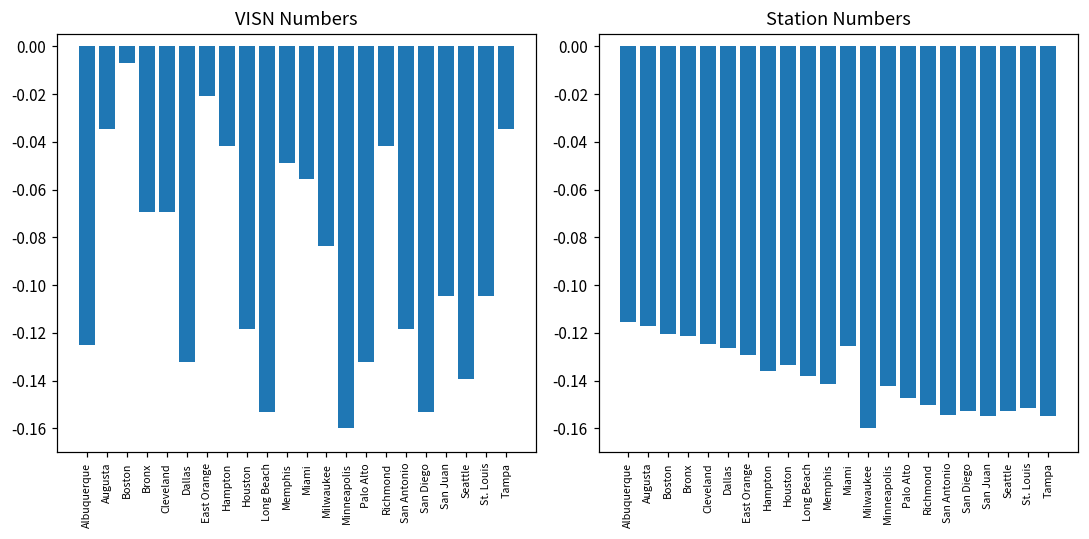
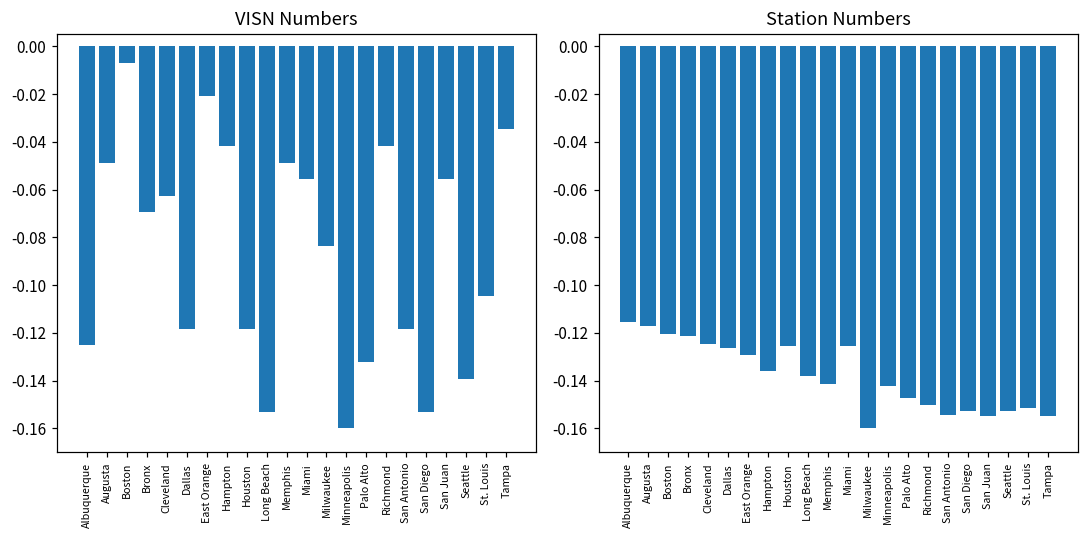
  {
    "VISN Numbers": {
      "Albuquerque": -0.125,
-     "Augusta": -0.035,
+     "Augusta": -0.049,
      "Boston": -0.007,
      "Bronx": -0.070,
-     "Cleveland": -0.070,
-     "Dallas": -0.132,
+     "Cleveland": -0.063,
+     "Dallas": -0.118,
      "East Orange": -0.021,
      "Hampton": -0.042,
      "Houston": -0.118,
      "Long Beach": -0.153,
      "Memphis": -0.049,
      "Miami": -0.056,
      "Milwaukee": -0.083,
      "Minneapolis": -0.160,
      "Palo Alto": -0.132,
      "Richmond": -0.042,
      "San Antonio": -0.118,
      "San Diego": -0.153,
-     "San Juan": -0.104,
+     "San Juan": -0.056,
      "Seattle": -0.139,
      "St. Louis": -0.104,
      "Tampa": -0.035
    },
    "Station Numbers": {
      "Albuquerque": -0.115,
      "Augusta": -0.117,
      "Boston": -0.120,
      "Bronx": -0.121,
      "Cleveland": -0.125,
      "Dallas": -0.126,
      "East Orange": -0.129,
      "Hampton": -0.136,
-     "Houston": -0.134,
+     "Houston": -0.125,
      "Long Beach": -0.138,
      "Memphis": -0.141,
      "Miami": -0.126,
      "Milwaukee": -0.160,
      "Minneapolis": -0.142,
      "Palo Alto": -0.147,
      "Richmond": -0.150,
      "San Antonio": -0.154,
      "San Diego": -0.153,
      "San Juan": -0.155,
      "Seattle": -0.153,
      "St. Louis": -0.151,
      "Tampa": -0.155
    }
  }
